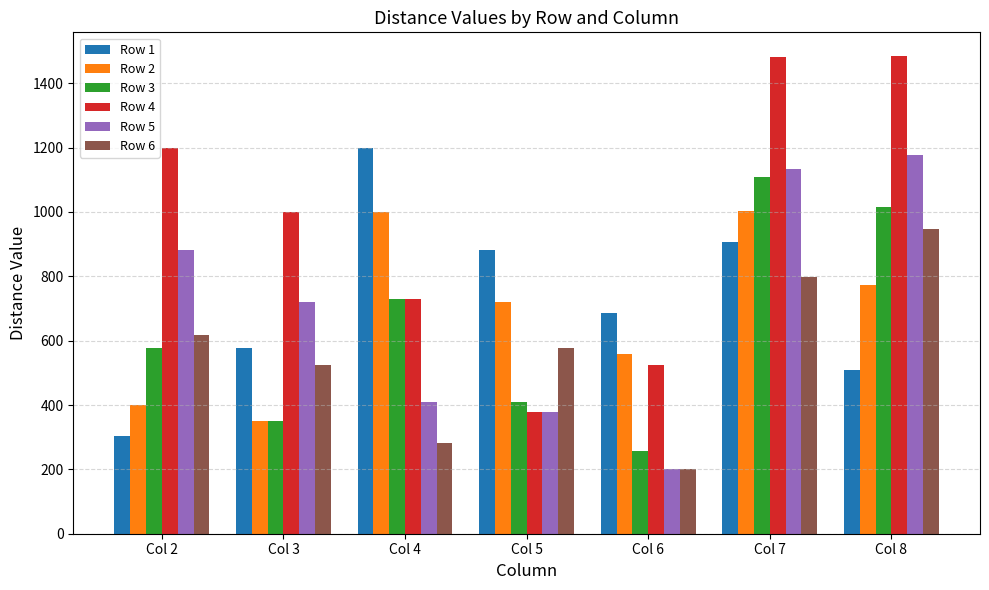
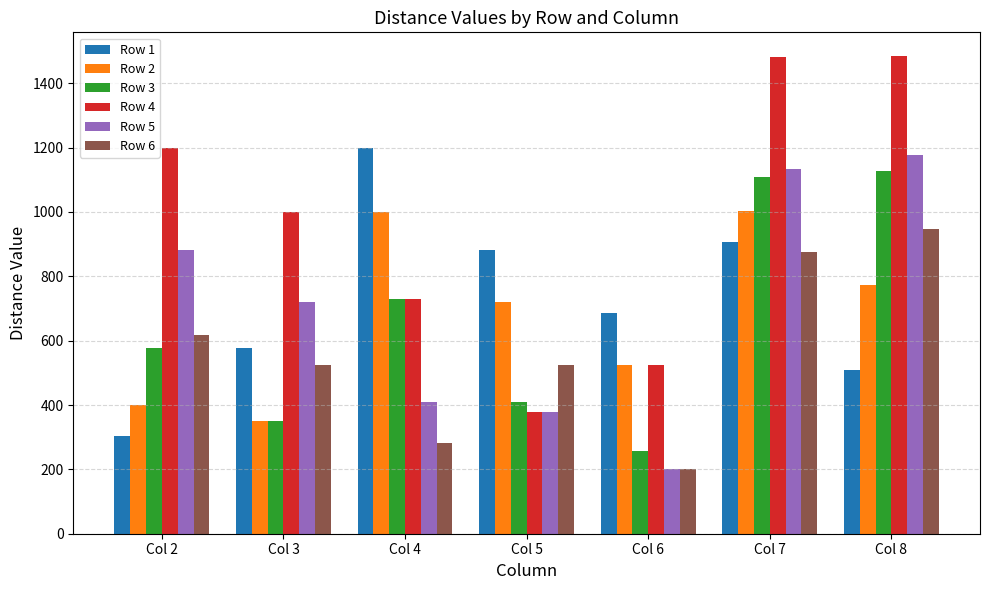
  {
    "Row 1": {
      "Col 2": 310,
      "Col 3": 580,
      "Col 4": 1200,
      "Col 5": 880,
      "Col 6": 690,
      "Col 7": 910,
      "Col 8": 510
    },
    "Row 2": {
      "Col 2": 400,
      "Col 3": 350,
      "Col 4": 1000,
      "Col 5": 720,
-     "Col 6": 560,
+     "Col 6": 520,
      "Col 7": 1000,
      "Col 8": 770
    },
    "Row 3": {
      "Col 2": 580,
      "Col 3": 350,
      "Col 4": 730,
      "Col 5": 410,
      "Col 6": 260,
      "Col 7": 1110,
-     "Col 8": 1020
+     "Col 8": 1130
    },
    "Row 4": {
      "Col 2": 1200,
      "Col 3": 1000,
      "Col 4": 730,
      "Col 5": 380,
      "Col 6": 530,
      "Col 7": 1480,
      "Col 8": 1480
    },
    "Row 5": {
      "Col 2": 880,
      "Col 3": 720,
      "Col 4": 410,
      "Col 5": 380,
      "Col 6": 200,
      "Col 7": 1130,
      "Col 8": 1180
    },
    "Row 6": {
      "Col 2": 620,
      "Col 3": 520,
      "Col 4": 280,
-     "Col 5": 580,
+     "Col 5": 530,
      "Col 6": 200,
-     "Col 7": 800,
+     "Col 7": 870,
      "Col 8": 950
    }
  }
